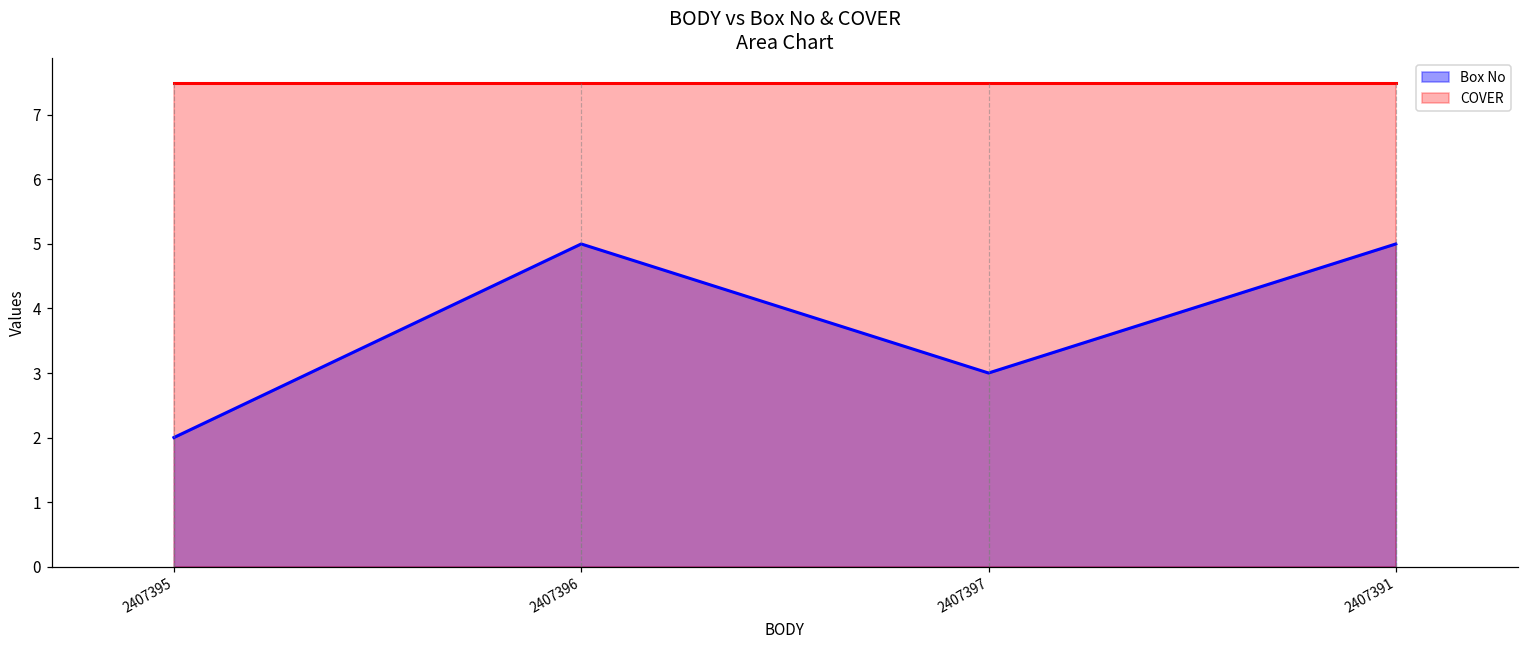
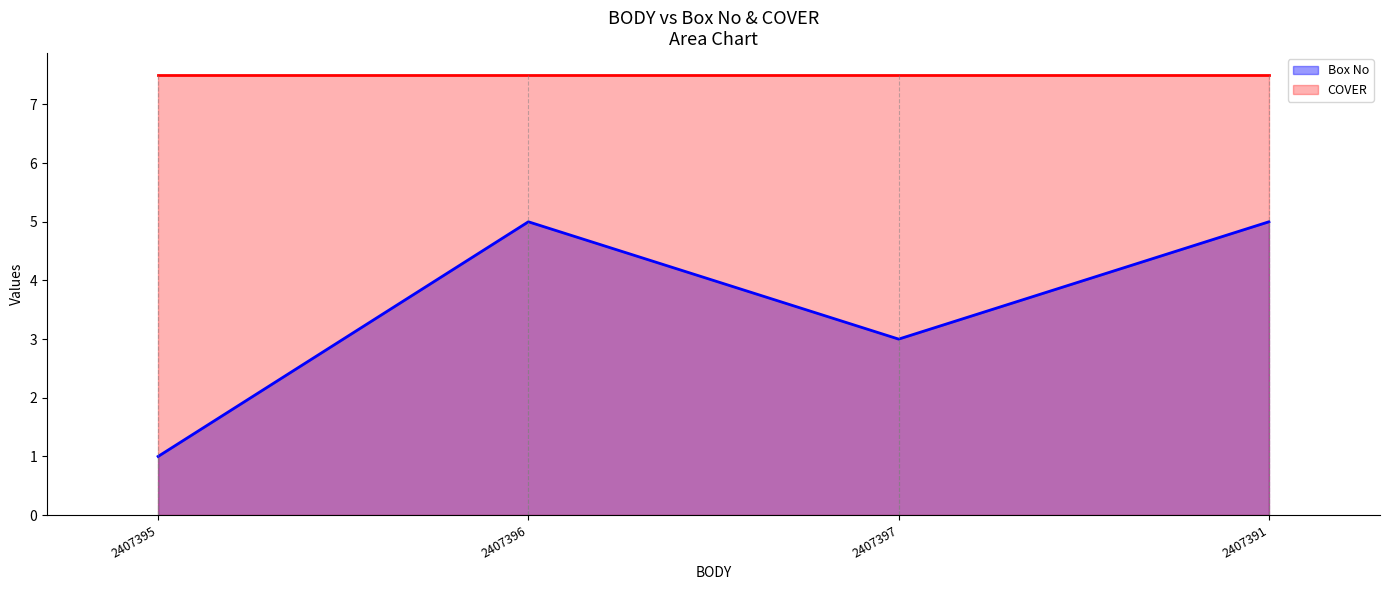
  {
    "Box No": {
-     "2407395": 2
+     "2407395": 1
    }
  }
